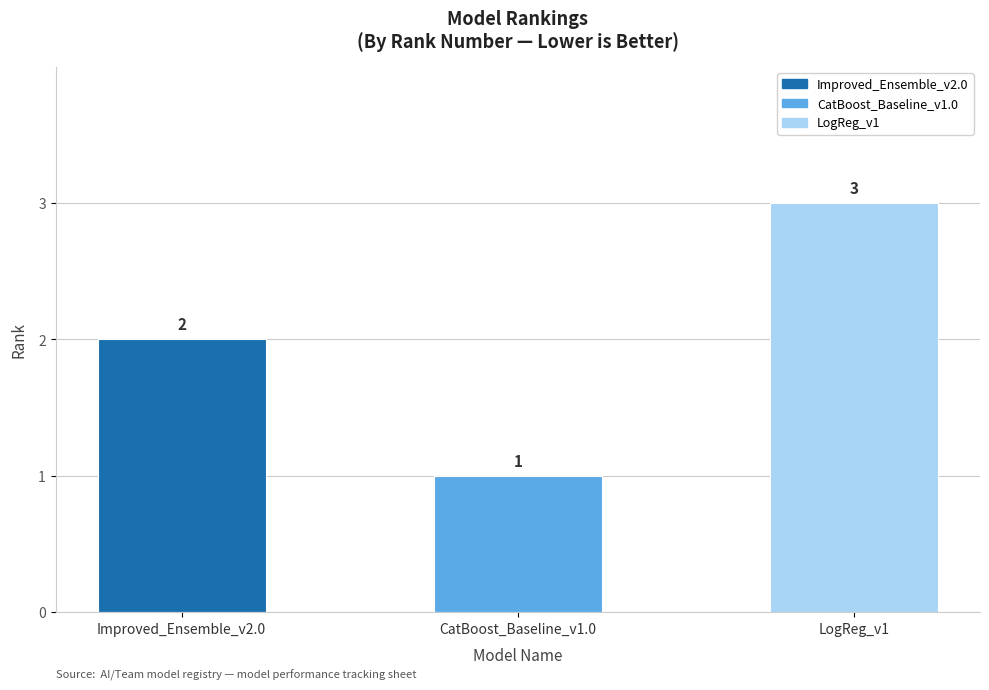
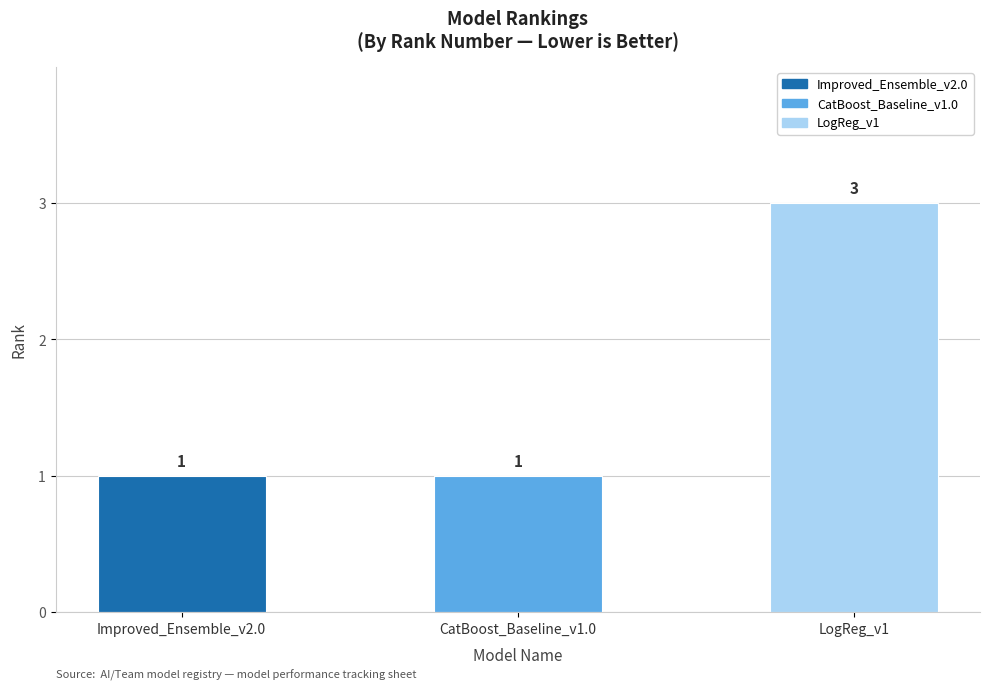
  {
-   "Improved_Ensemble_v2.0": 2,
+   "Improved_Ensemble_v2.0": 1,
    "CatBoost_Baseline_v1.0": 1,
    "LogReg_v1": 3
  }
